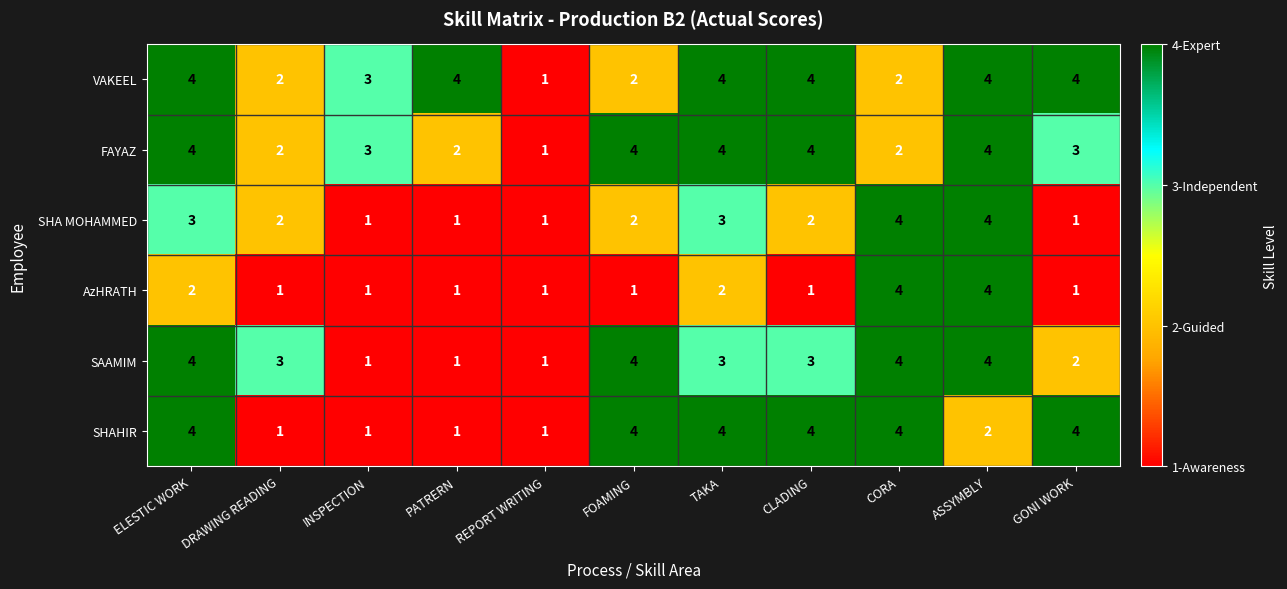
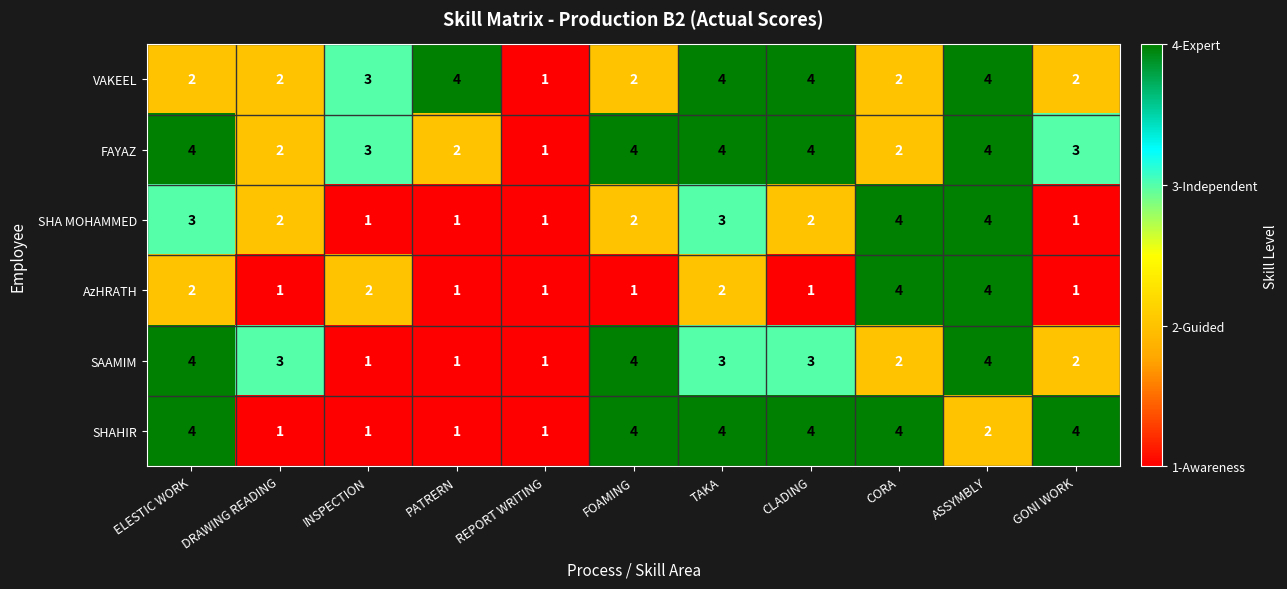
  {
    "VAKEEL": {
-     "ELESTIC WORK": 4,
+     "ELESTIC WORK": 2,
      "DRAWING READING": 2,
      "INSPECTION": 3,
      "PATRERN": 4,
      "REPORT WRITING": 1,
      "FOAMING": 2,
      "TAKA": 4,
      "CLADING": 4,
      "CORA": 2,
      "ASSYMBLY": 4,
-     "GONI WORK": 4
+     "GONI WORK": 2
    },
    "FAYAZ": {
      "ELESTIC WORK": 4,
      "DRAWING READING": 2,
      "INSPECTION": 3,
      "PATRERN": 2,
      "REPORT WRITING": 1,
      "FOAMING": 4,
      "TAKA": 4,
      "CLADING": 4,
      "CORA": 2,
      "ASSYMBLY": 4,
      "GONI WORK": 3
    },
    "SHA MOHAMMED": {
      "ELESTIC WORK": 3,
      "DRAWING READING": 2,
      "INSPECTION": 1,
      "PATRERN": 1,
      "REPORT WRITING": 1,
      "FOAMING": 2,
      "TAKA": 3,
      "CLADING": 2,
      "CORA": 4,
      "ASSYMBLY": 4,
      "GONI WORK": 1
    },
    "AzHRATH": {
      "ELESTIC WORK": 2,
      "DRAWING READING": 1,
-     "INSPECTION": 1,
+     "INSPECTION": 2,
      "PATRERN": 1,
      "REPORT WRITING": 1,
      "FOAMING": 1,
      "TAKA": 2,
      "CLADING": 1,
      "CORA": 4,
      "ASSYMBLY": 4,
      "GONI WORK": 1
    },
    "SAAMIM": {
      "ELESTIC WORK": 4,
      "DRAWING READING": 3,
      "INSPECTION": 1,
      "PATRERN": 1,
      "REPORT WRITING": 1,
      "FOAMING": 4,
      "TAKA": 3,
      "CLADING": 3,
-     "CORA": 4,
+     "CORA": 2,
      "ASSYMBLY": 4,
      "GONI WORK": 2
    },
    "SHAHIR": {
      "ELESTIC WORK": 4,
      "DRAWING READING": 1,
      "INSPECTION": 1,
      "PATRERN": 1,
      "REPORT WRITING": 1,
      "FOAMING": 4,
      "TAKA": 4,
      "CLADING": 4,
      "CORA": 4,
      "ASSYMBLY": 2,
      "GONI WORK": 4
    }
  }
